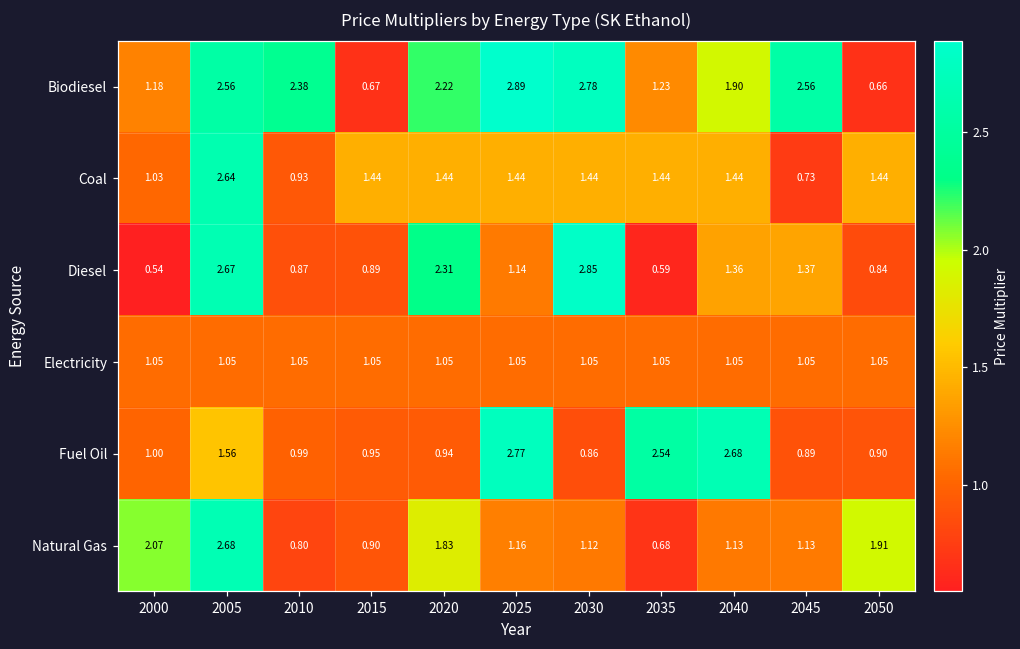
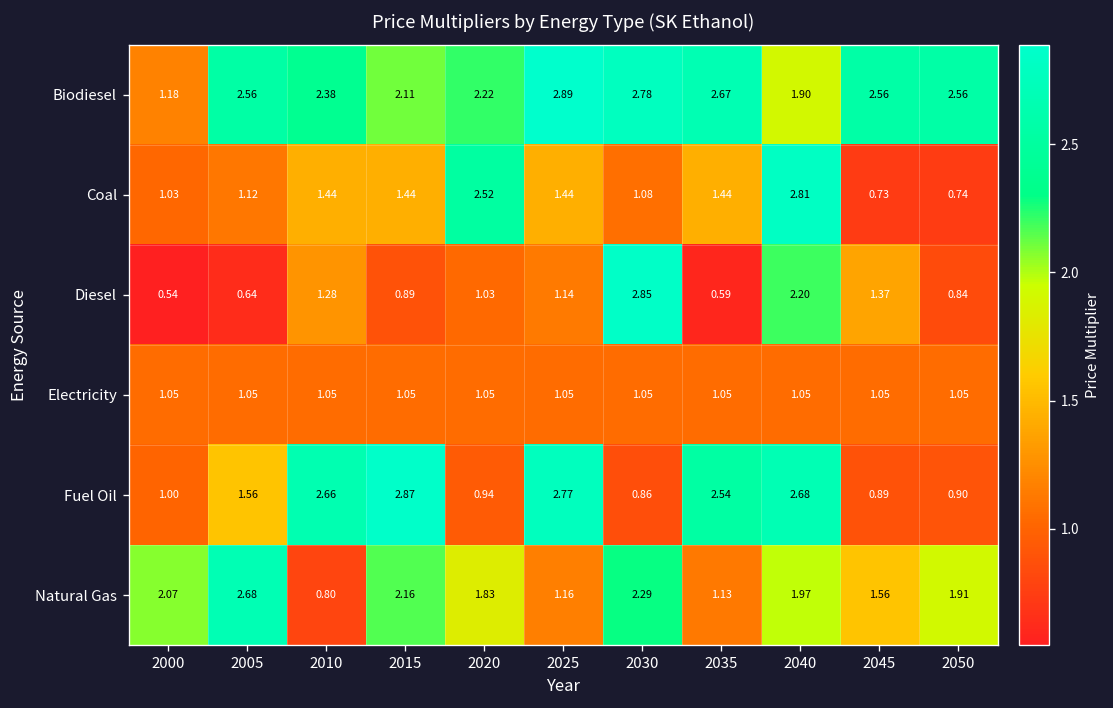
  {
    "Biodiesel": {
      "2000": 1.18,
      "2005": 2.56,
      "2010": 2.38,
-     "2015": 0.67,
+     "2015": 2.11,
      "2020": 2.22,
      "2025": 2.89,
      "2030": 2.78,
-     "2035": 1.23,
+     "2035": 2.67,
      "2040": 1.90,
      "2045": 2.56,
-     "2050": 0.66
+     "2050": 2.56
    },
    "Coal": {
      "2000": 1.03,
-     "2005": 2.64,
-     "2010": 0.93,
+     "2005": 1.12,
+     "2010": 1.44,
      "2015": 1.44,
-     "2020": 1.44,
+     "2020": 2.52,
      "2025": 1.44,
-     "2030": 1.44,
+     "2030": 1.08,
      "2035": 1.44,
-     "2040": 1.44,
+     "2040": 2.81,
      "2045": 0.73,
-     "2050": 1.44
+     "2050": 0.74
    },
    "Diesel": {
      "2000": 0.54,
-     "2005": 2.67,
-     "2010": 0.87,
+     "2005": 0.64,
+     "2010": 1.28,
      "2015": 0.89,
-     "2020": 2.31,
+     "2020": 1.03,
      "2025": 1.14,
      "2030": 2.85,
      "2035": 0.59,
-     "2040": 1.36,
+     "2040": 2.20,
      "2045": 1.37,
      "2050": 0.84
    },
    "Electricity": {
      "2000": 1.05,
      "2005": 1.05,
      "2010": 1.05,
      "2015": 1.05,
      "2020": 1.05,
      "2025": 1.05,
      "2030": 1.05,
      "2035": 1.05,
      "2040": 1.05,
      "2045": 1.05,
      "2050": 1.05
    },
    "Fuel Oil": {
      "2000": 1.00,
      "2005": 1.56,
-     "2010": 0.99,
-     "2015": 0.95,
+     "2010": 2.66,
+     "2015": 2.87,
      "2020": 0.94,
      "2025": 2.77,
      "2030": 0.86,
      "2035": 2.54,
      "2040": 2.68,
      "2045": 0.89,
      "2050": 0.90
    },
    "Natural Gas": {
      "2000": 2.07,
      "2005": 2.68,
      "2010": 0.80,
-     "2015": 0.90,
+     "2015": 2.16,
      "2020": 1.83,
      "2025": 1.16,
-     "2030": 1.12,
-     "2035": 0.68,
-     "2040": 1.13,
-     "2045": 1.13,
+     "2030": 2.29,
+     "2035": 1.13,
+     "2040": 1.97,
+     "2045": 1.56,
      "2050": 1.91
    }
  }
